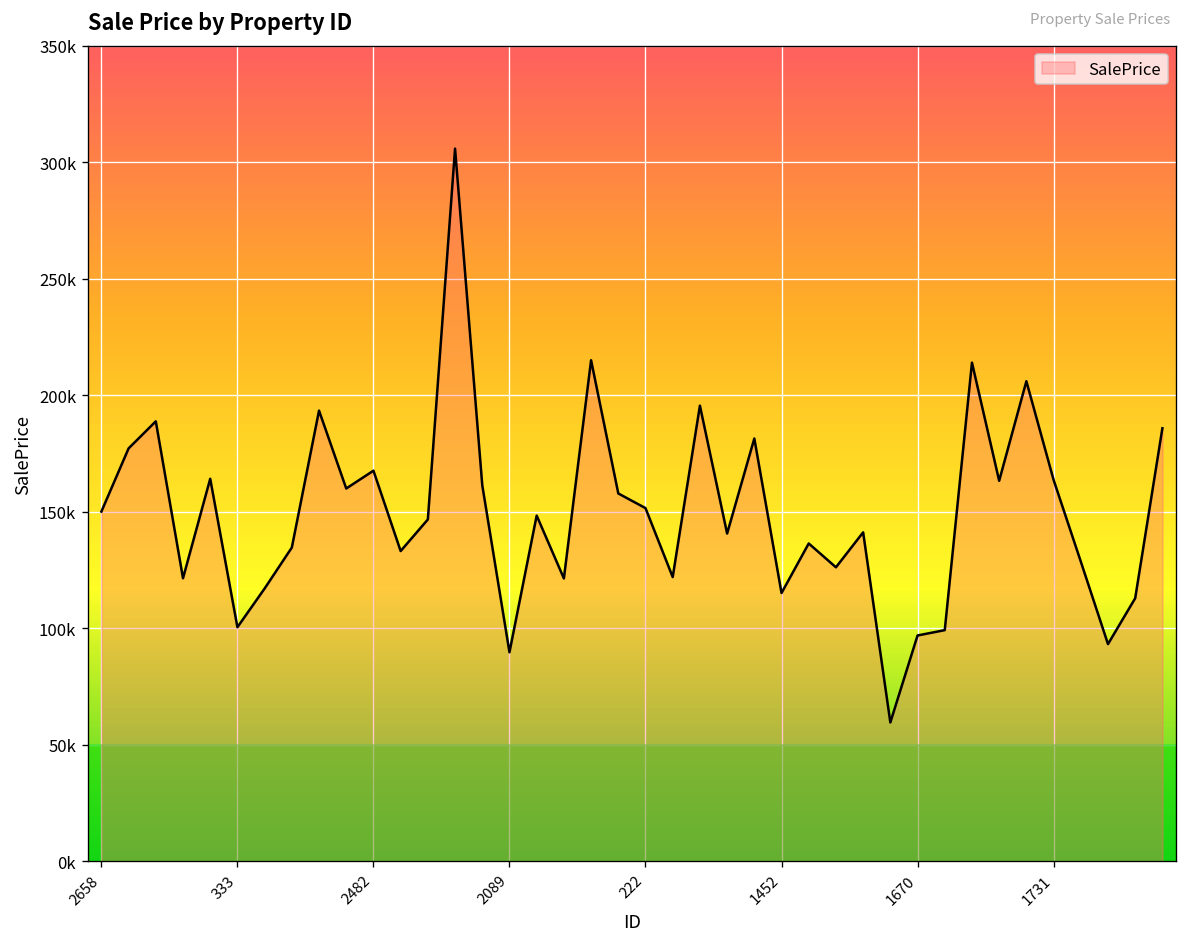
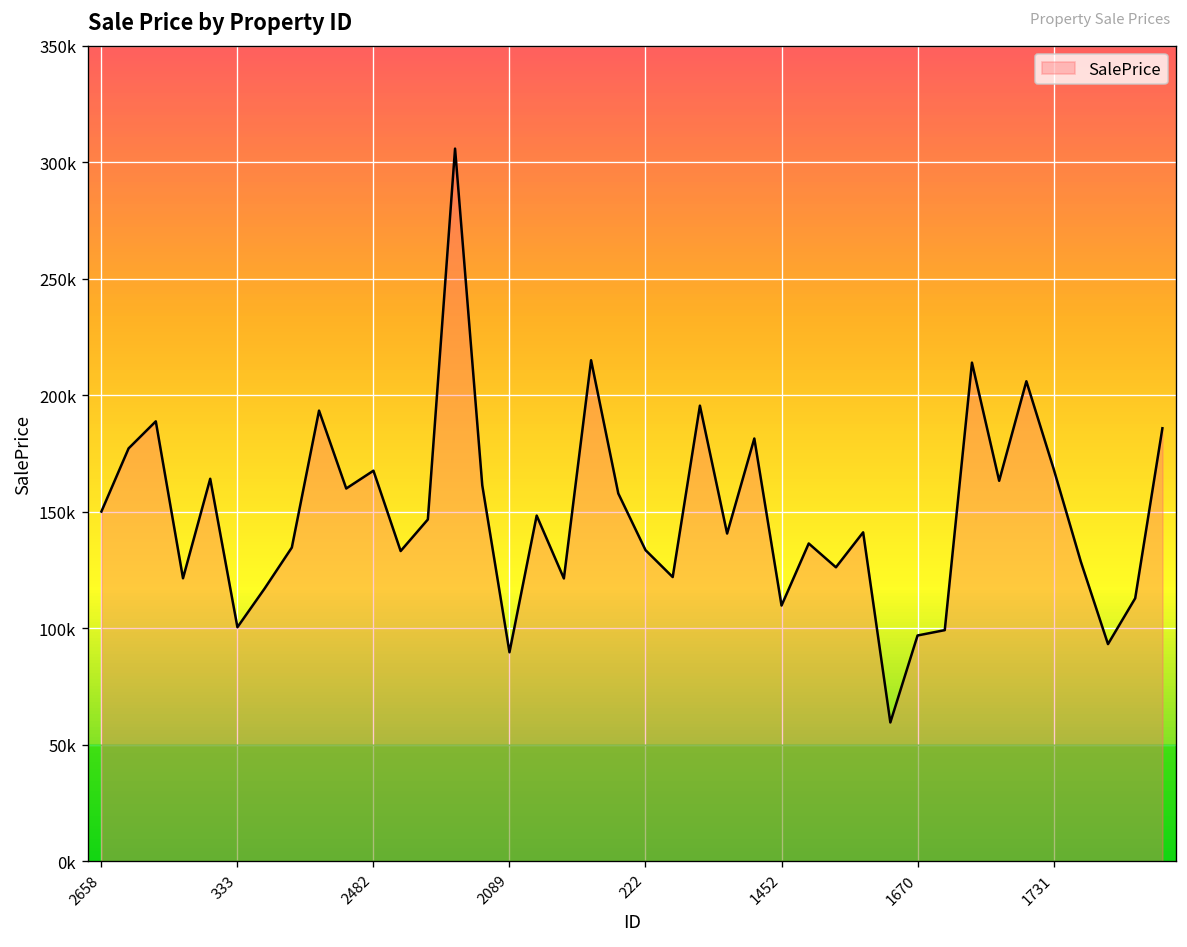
  {
    "2658": 150000,
    "333": 101000,
    "2482": 168000,
    "2089": 90000,
-   "222": 152000,
-   "1452": 115000,
+   "222": 134000,
+   "1452": 110000,
    "1670": 97000,
-   "1731": 164000
+   "1731": 169000
  }
